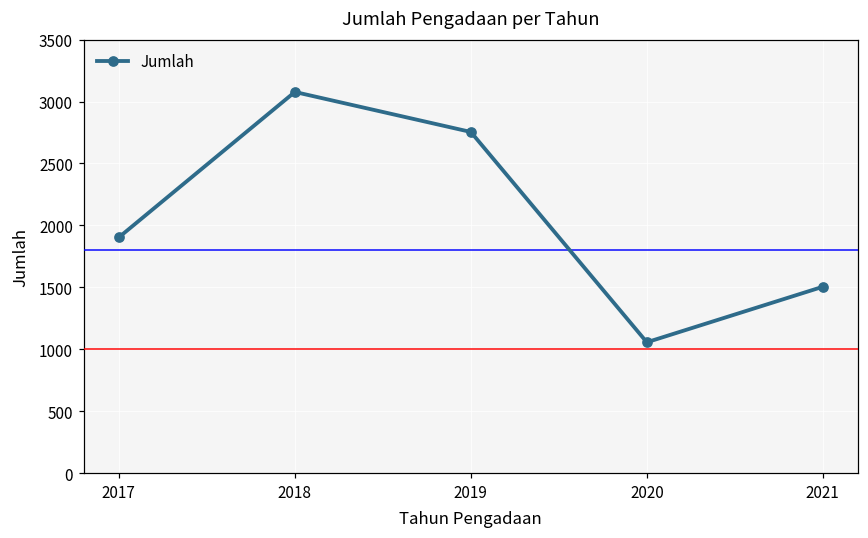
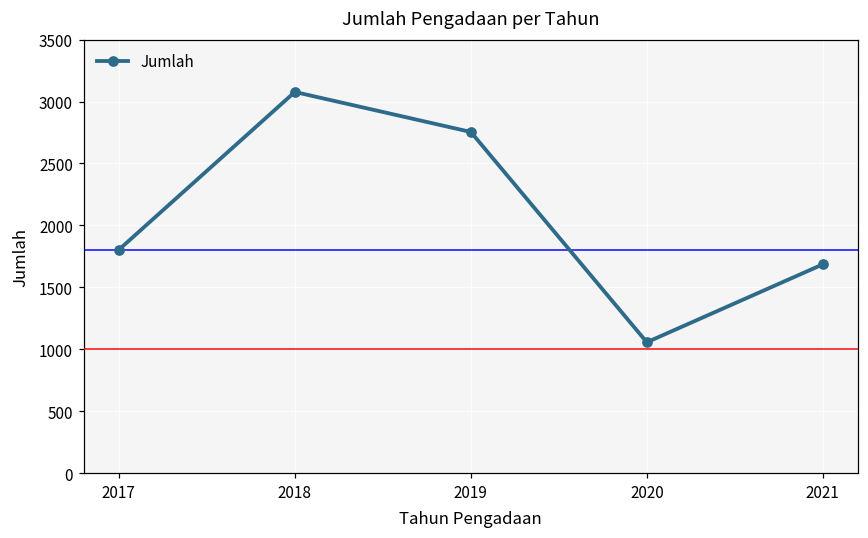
  {
-   "2017": 1900,
+   "2017": 1800,
    "2018": 3080,
    "2019": 2750,
    "2020": 1060,
-   "2021": 1500
+   "2021": 1690
  }
